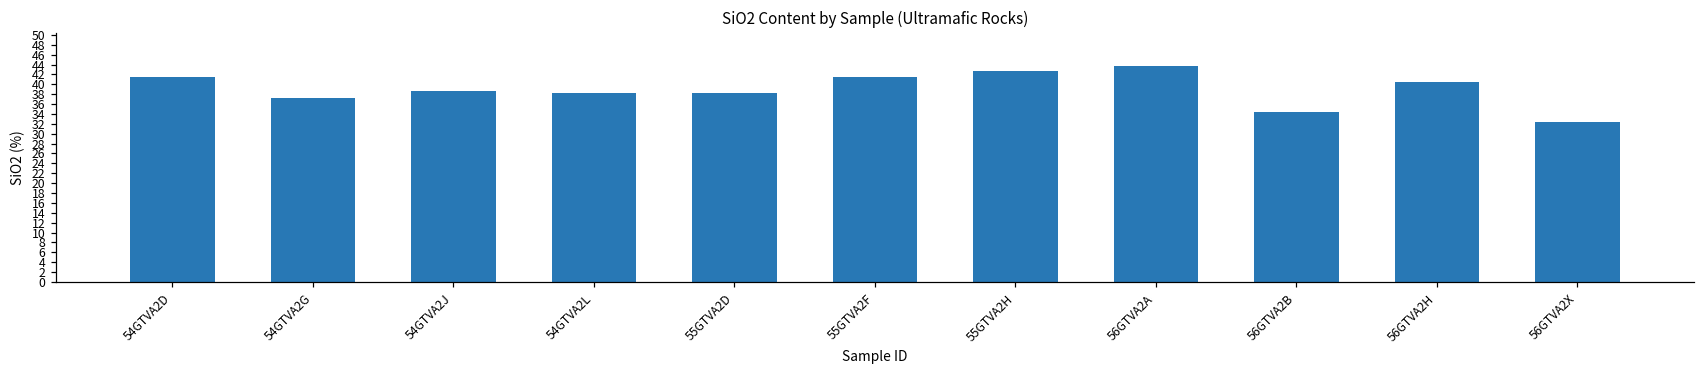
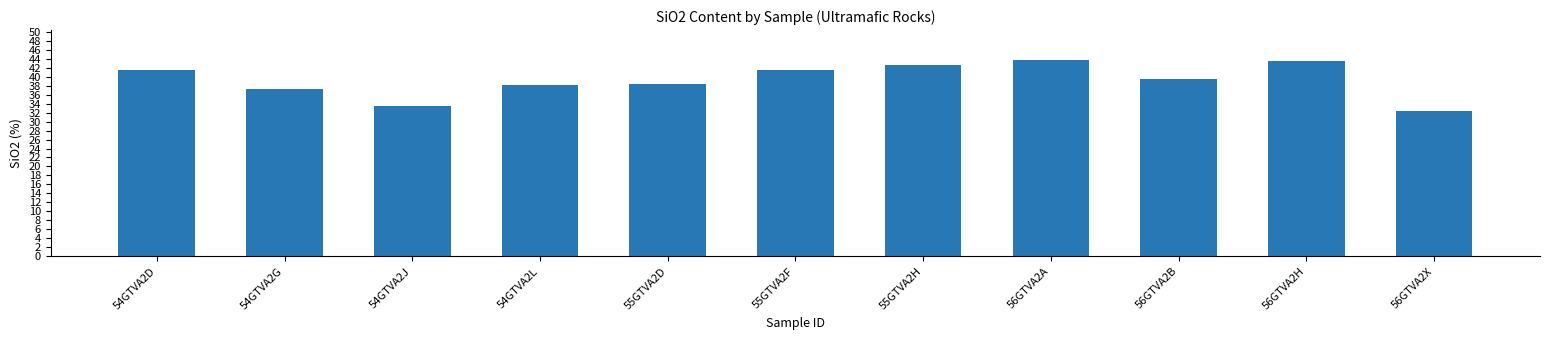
  {
    "54GTVA2D": 41,
    "54GTVA2G": 37,
-   "54GTVA2J": 39,
+   "54GTVA2J": 34,
    "54GTVA2L": 38,
    "55GTVA2D": 38,
    "55GTVA2F": 42,
    "55GTVA2H": 43,
    "56GTVA2A": 44,
-   "56GTVA2B": 34,
-   "56GTVA2H": 41,
+   "56GTVA2B": 40,
+   "56GTVA2H": 43,
    "56GTVA2X": 32
  }
